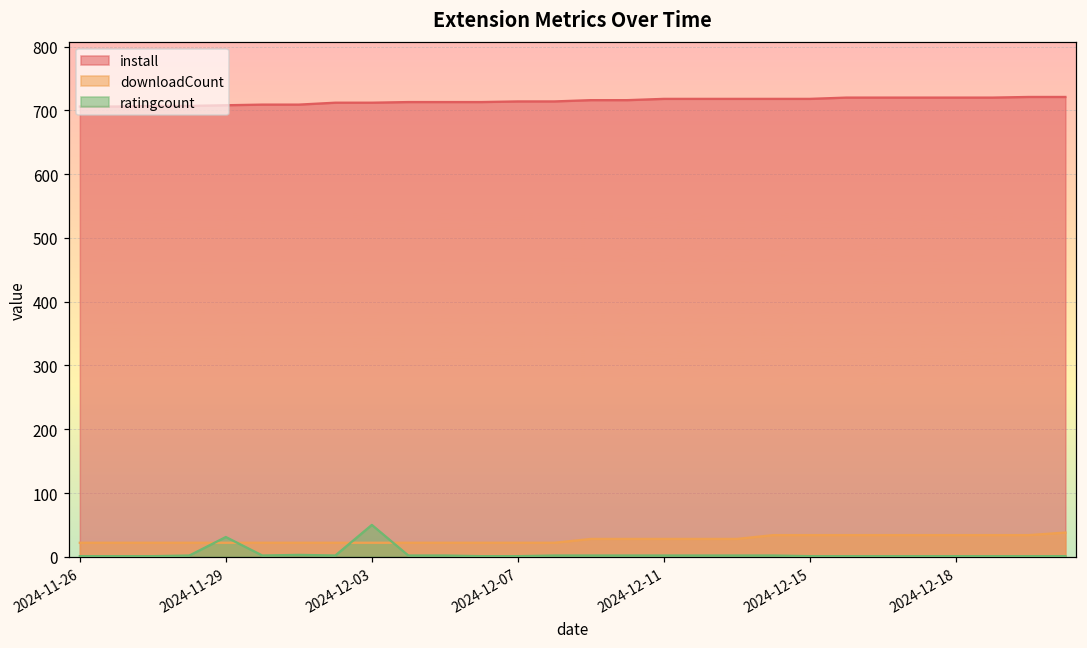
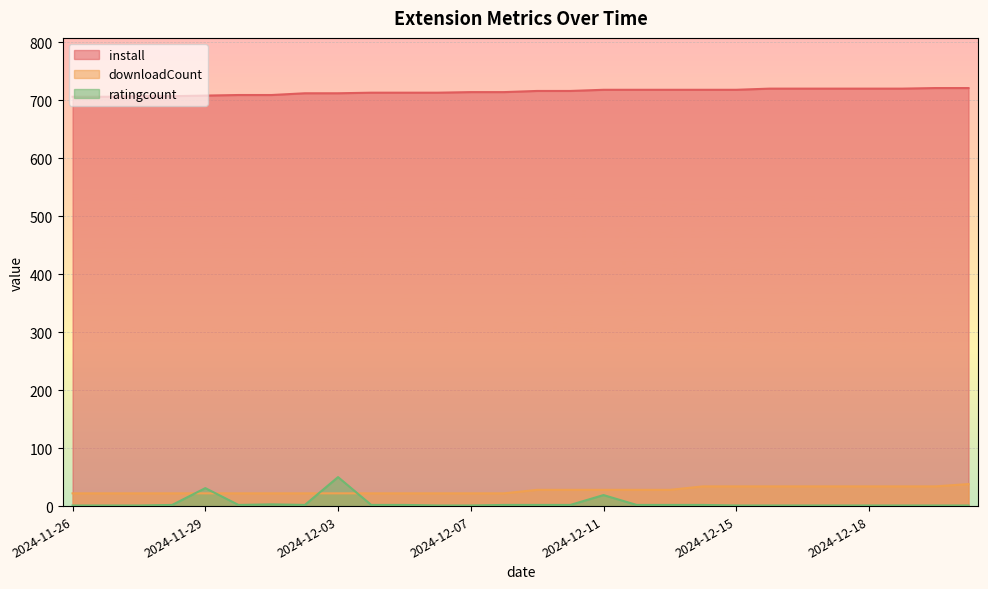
  {
    "ratingcount": {
      "2024-11-29": 30,
      "2024-12-03": 50,
      "2024-12-07": 0,
-     "2024-12-11": 0,
+     "2024-12-11": 20,
      "2024-12-15": 0,
      "2024-12-18": 0
    }
  }
